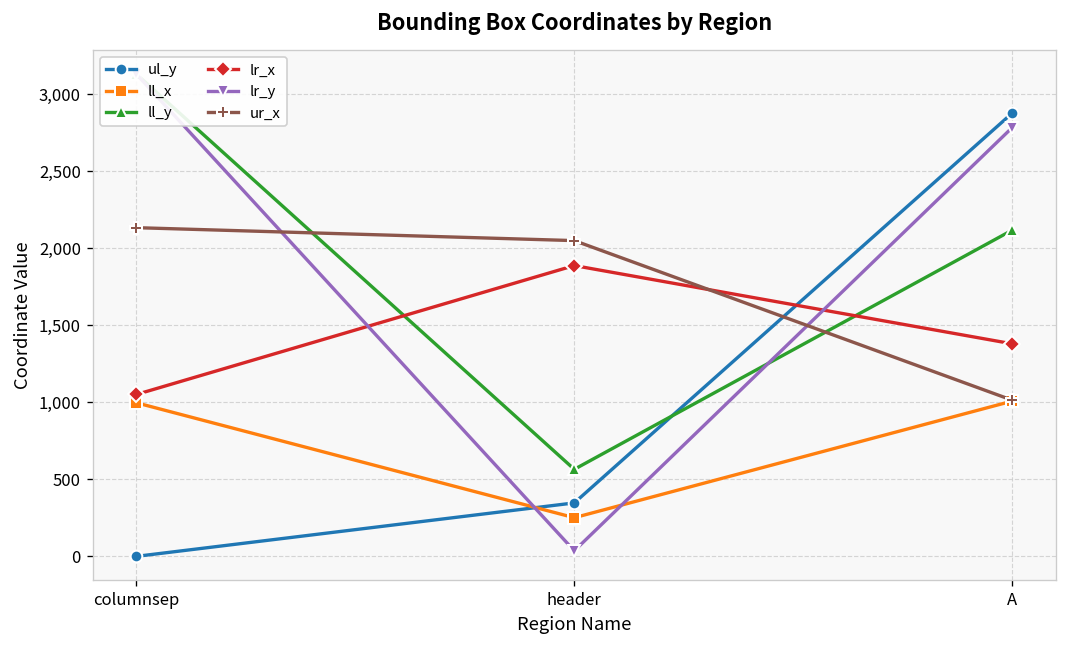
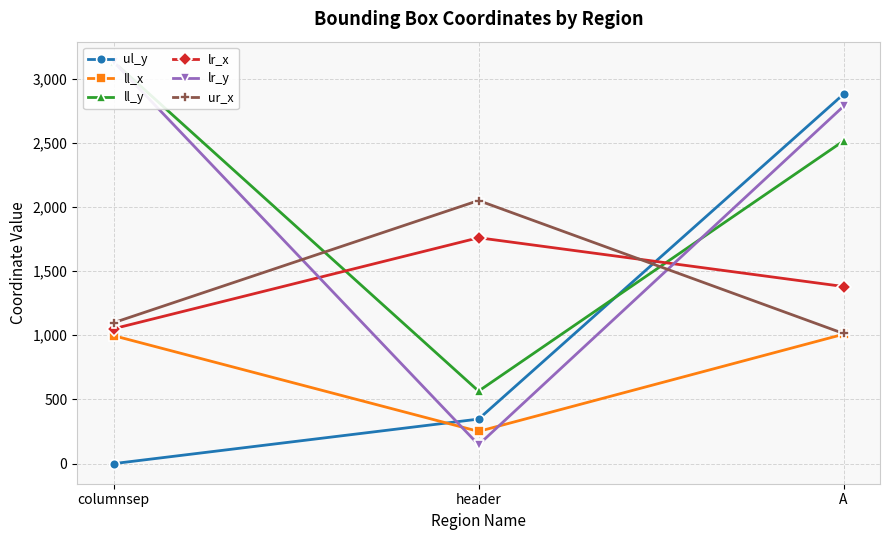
  {
    "ul_y": {
      "columnsep": "0",
      "header": "350",
      "A": "2,880"
    },
    "ll_x": {
      "columnsep": "1,000",
      "header": "250"
    },
    "ll_y": {
      "header": "570",
-     "A": "2,120"
+     "A": "2,510"
    },
    "lr_x": {
      "columnsep": "1,050",
-     "header": "1,890",
+     "header": "1,760",
      "A": "1,380"
    },
    "lr_y": {
-     "header": "40",
+     "header": "150",
      "A": "2,780"
    },
    "ur_x": {
-     "columnsep": "2,130",
+     "columnsep": "1,100",
      "header": "2,050"
    }
  }
